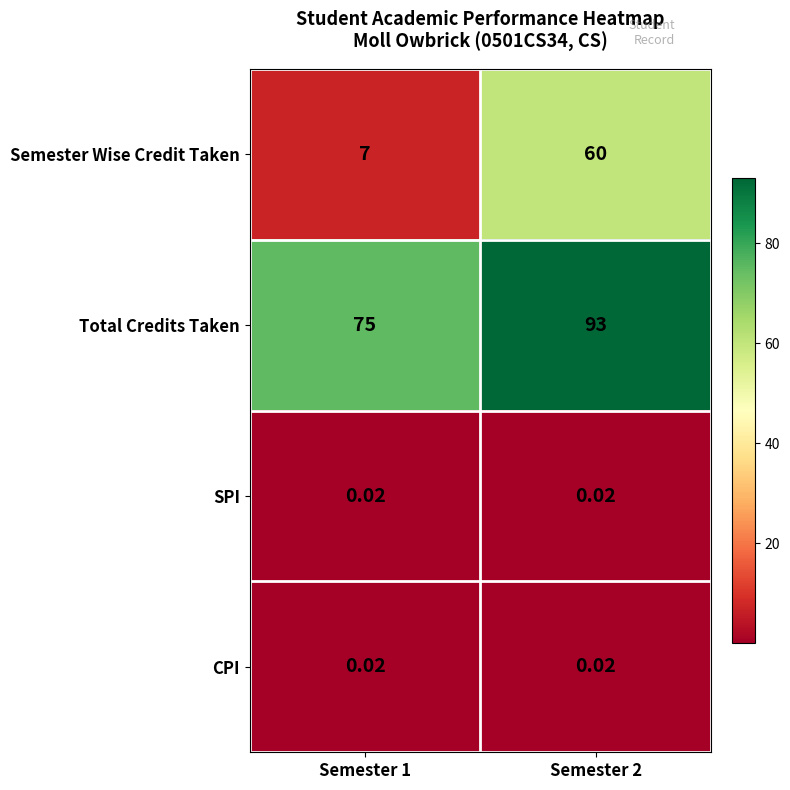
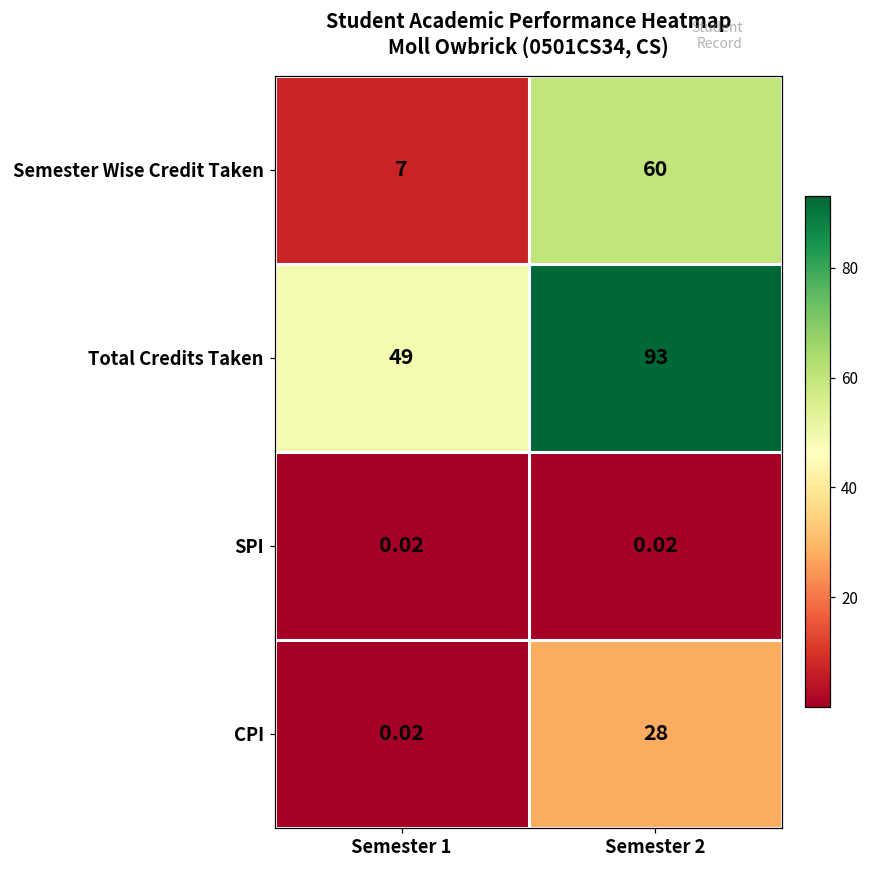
  {
    "Semester Wise Credit Taken": {
      "Semester 1": 7,
      "Semester 2": 60
    },
    "Total Credits Taken": {
-     "Semester 1": 75,
+     "Semester 1": 49,
      "Semester 2": 93
    },
    "SPI": {
      "Semester 1": 0.02,
      "Semester 2": 0.02
    },
    "CPI": {
      "Semester 1": 0.02,
-     "Semester 2": 0.02
+     "Semester 2": 28
    }
  }
